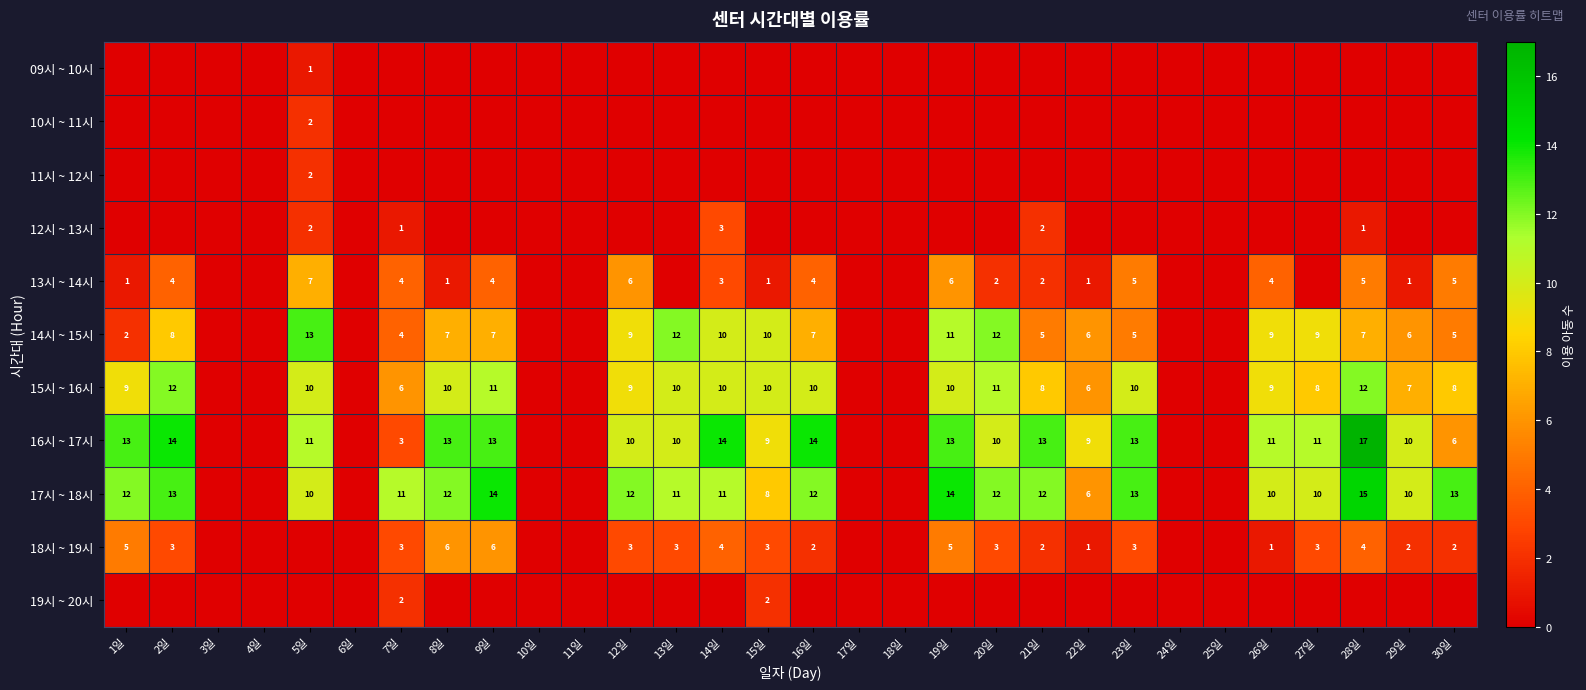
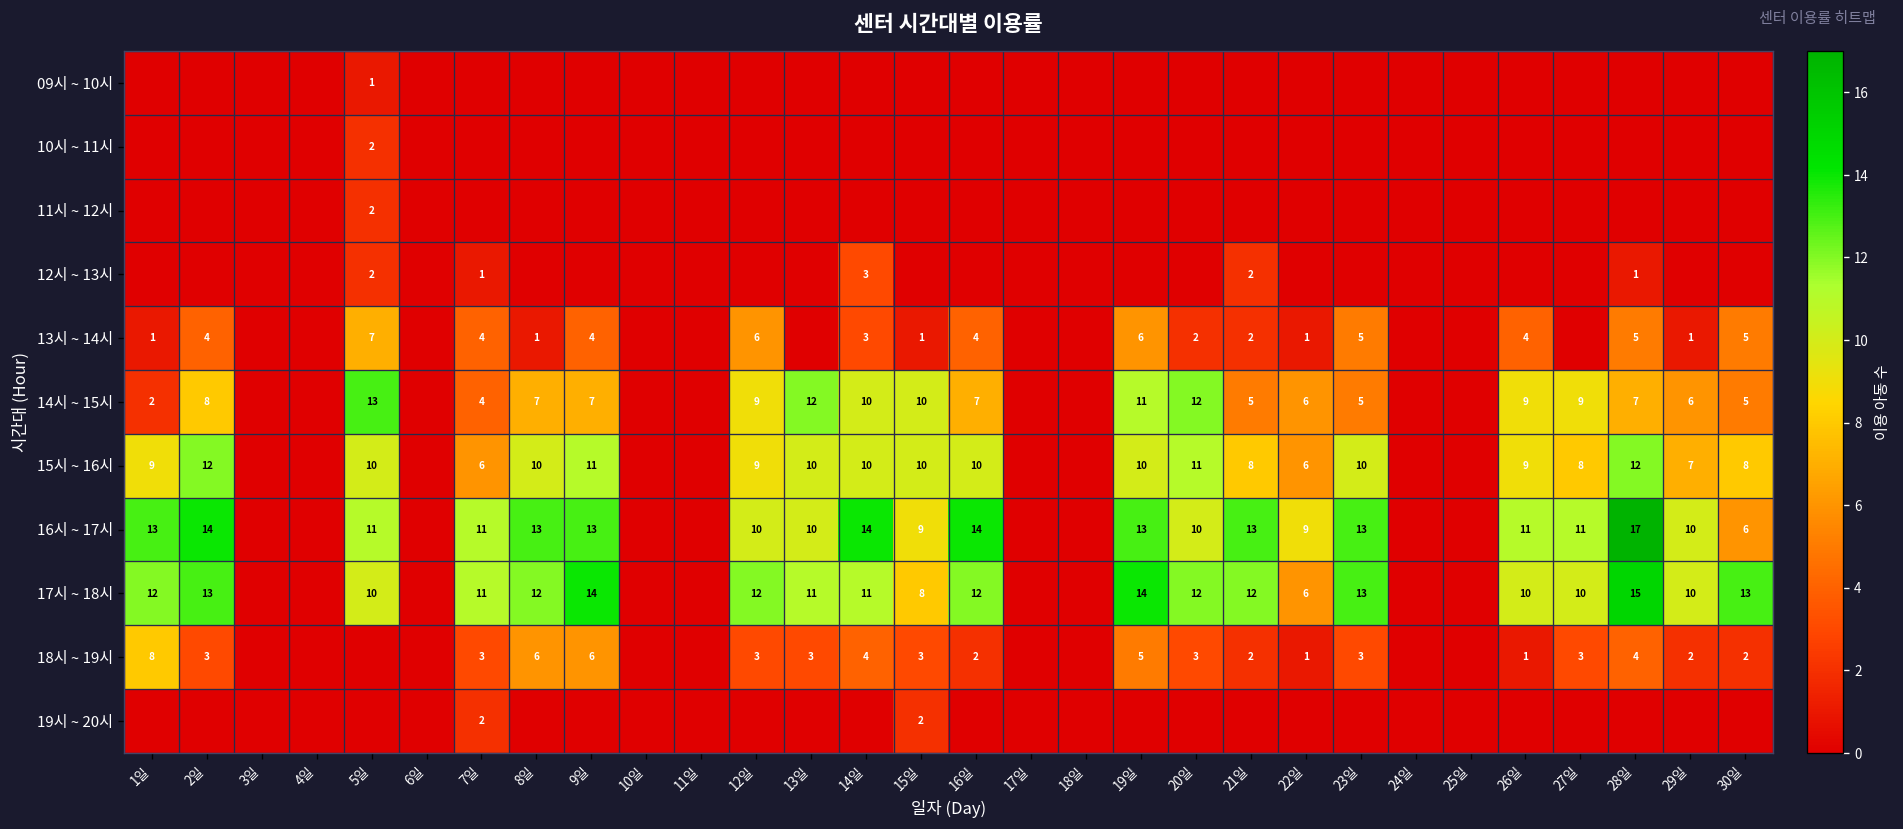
  {
    "09시 ~ 10시": {
      "5일": 1
    },
    "10시 ~ 11시": {
      "5일": 2
    },
    "11시 ~ 12시": {
      "5일": 2
    },
    "12시 ~ 13시": {
      "5일": 2,
      "7일": 1,
      "14일": 3,
      "21일": 2,
      "28일": 1
    },
    "13시 ~ 14시": {
      "1일": 1,
      "2일": 4,
      "5일": 7,
      "7일": 4,
      "8일": 1,
      "9일": 4,
      "12일": 6,
      "14일": 3,
      "15일": 1,
      "16일": 4,
      "19일": 6,
      "20일": 2,
      "21일": 2,
      "22일": 1,
      "23일": 5,
      "26일": 4,
      "28일": 5,
      "29일": 1,
      "30일": 5
    },
    "14시 ~ 15시": {
      "1일": 2,
      "2일": 8,
      "5일": 13,
      "7일": 4,
      "8일": 7,
      "9일": 7,
      "12일": 9,
      "13일": 12,
      "14일": 10,
      "15일": 10,
      "16일": 7,
      "19일": 11,
      "20일": 12,
      "21일": 5,
      "22일": 6,
      "23일": 5,
      "26일": 9,
      "27일": 9,
      "28일": 7,
      "29일": 6,
      "30일": 5
    },
    "15시 ~ 16시": {
      "1일": 9,
      "2일": 12,
      "5일": 10,
      "7일": 6,
      "8일": 10,
      "9일": 11,
      "12일": 9,
      "13일": 10,
      "14일": 10,
      "15일": 10,
      "16일": 10,
      "19일": 10,
      "20일": 11,
      "21일": 8,
      "22일": 6,
      "23일": 10,
      "26일": 9,
      "27일": 8,
      "28일": 12,
      "29일": 7,
      "30일": 8
    },
    "16시 ~ 17시": {
      "1일": 13,
      "2일": 14,
      "5일": 11,
-     "7일": 3,
+     "7일": 11,
      "8일": 13,
      "9일": 13,
      "12일": 10,
      "13일": 10,
      "14일": 14,
      "15일": 9,
      "16일": 14,
      "19일": 13,
      "20일": 10,
      "21일": 13,
      "22일": 9,
      "23일": 13,
      "26일": 11,
      "27일": 11,
      "28일": 17,
      "29일": 10,
      "30일": 6
    },
    "17시 ~ 18시": {
      "1일": 12,
      "2일": 13,
      "5일": 10,
      "7일": 11,
      "8일": 12,
      "9일": 14,
      "12일": 12,
      "13일": 11,
      "14일": 11,
      "15일": 8,
      "16일": 12,
      "19일": 14,
      "20일": 12,
      "21일": 12,
      "22일": 6,
      "23일": 13,
      "26일": 10,
      "27일": 10,
      "28일": 15,
      "29일": 10,
      "30일": 13
    },
    "18시 ~ 19시": {
-     "1일": 5,
+     "1일": 8,
      "2일": 3,
      "7일": 3,
      "8일": 6,
      "9일": 6,
      "12일": 3,
      "13일": 3,
      "14일": 4,
      "15일": 3,
      "16일": 2,
      "19일": 5,
      "20일": 3,
      "21일": 2,
      "22일": 1,
      "23일": 3,
      "26일": 1,
      "27일": 3,
      "28일": 4,
      "29일": 2,
      "30일": 2
    },
    "19시 ~ 20시": {
      "7일": 2,
      "15일": 2
    }
  }
